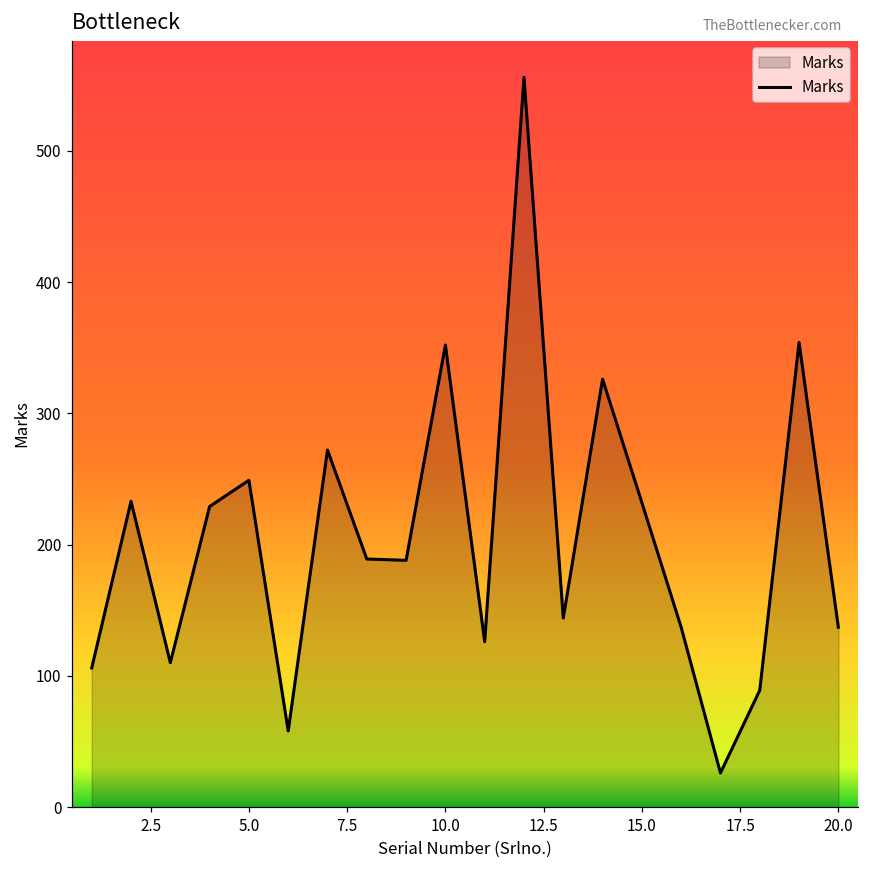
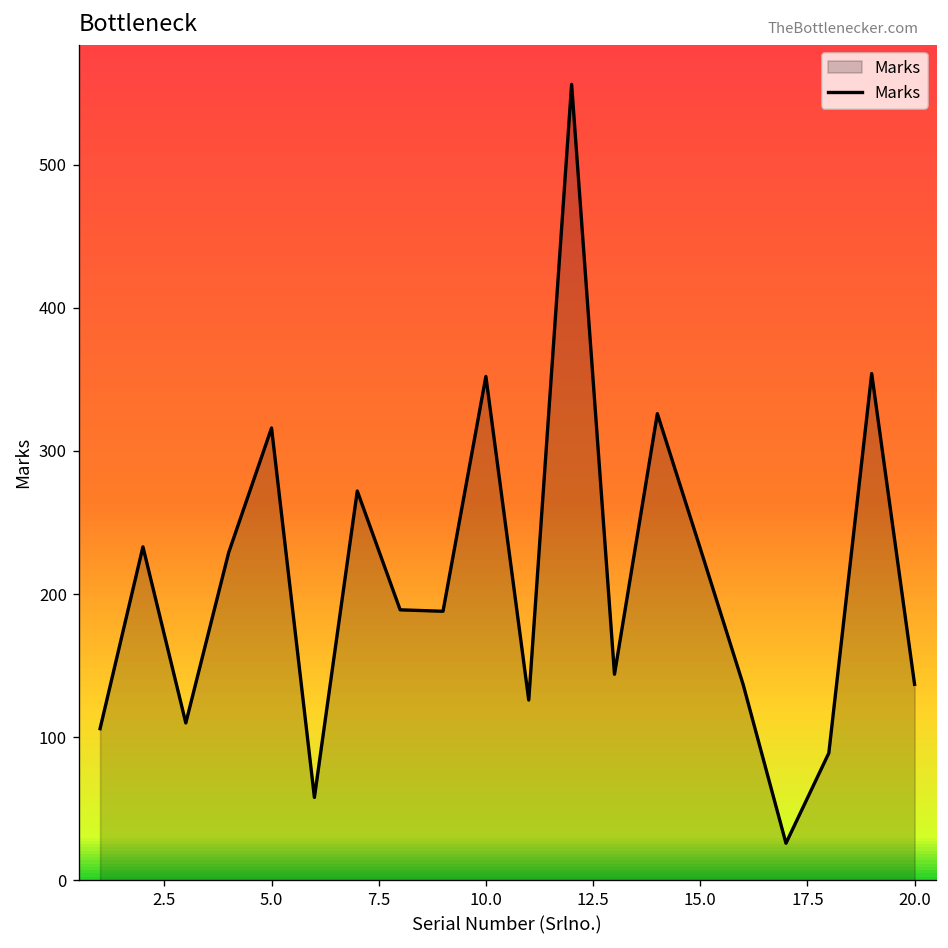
  {
-   "5.0": 249,
+   "5.0": 316,
    "10.0": 352,
    "15.0": 232,
    "20.0": 137
  }
